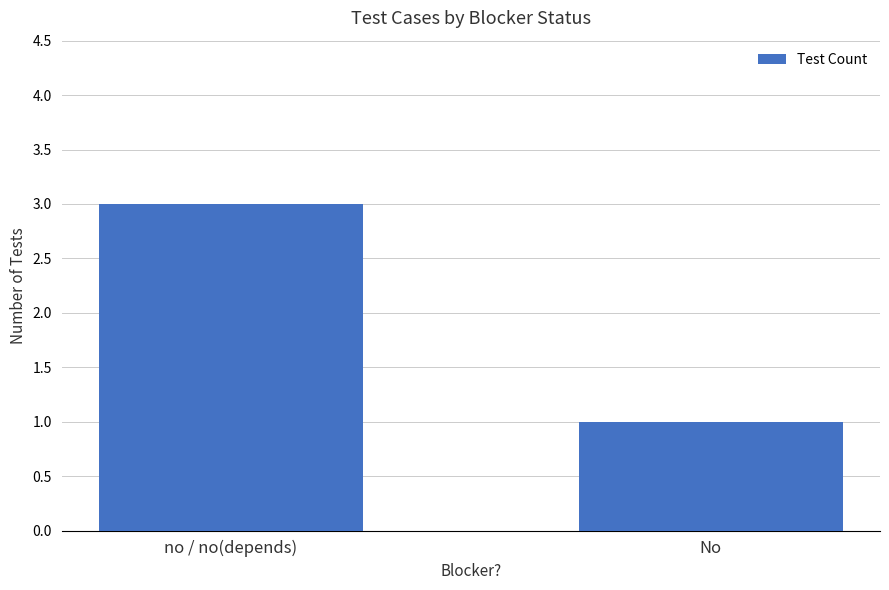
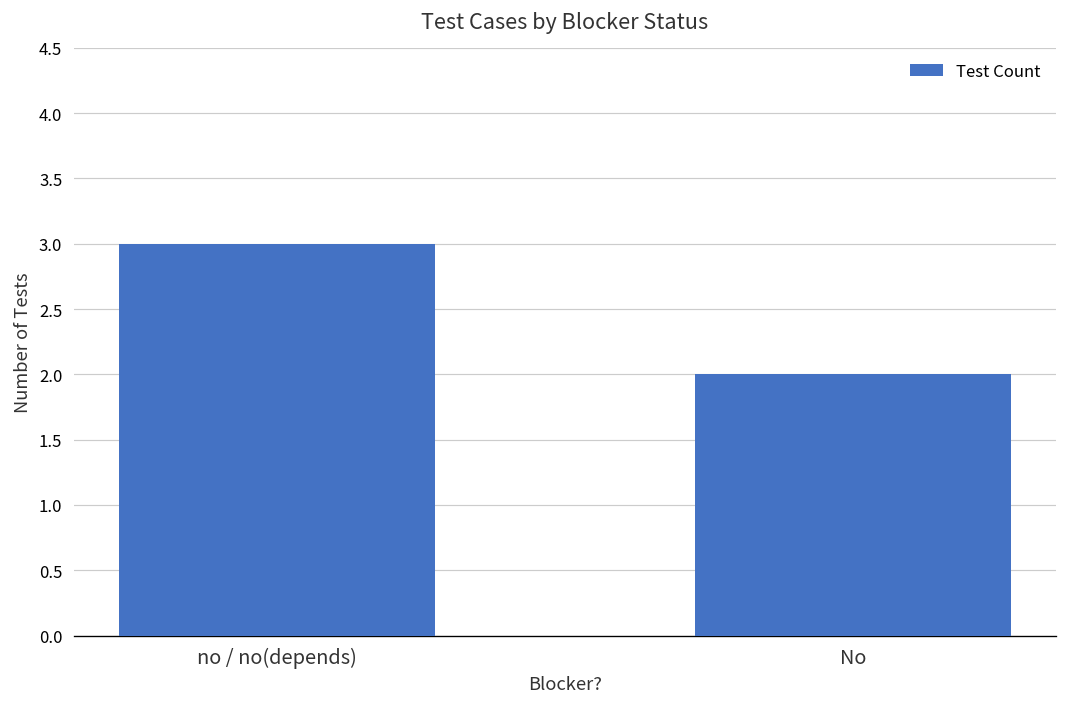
  {
    "no / no(depends)": 3,
-   "No": 1
+   "No": 2
  }
